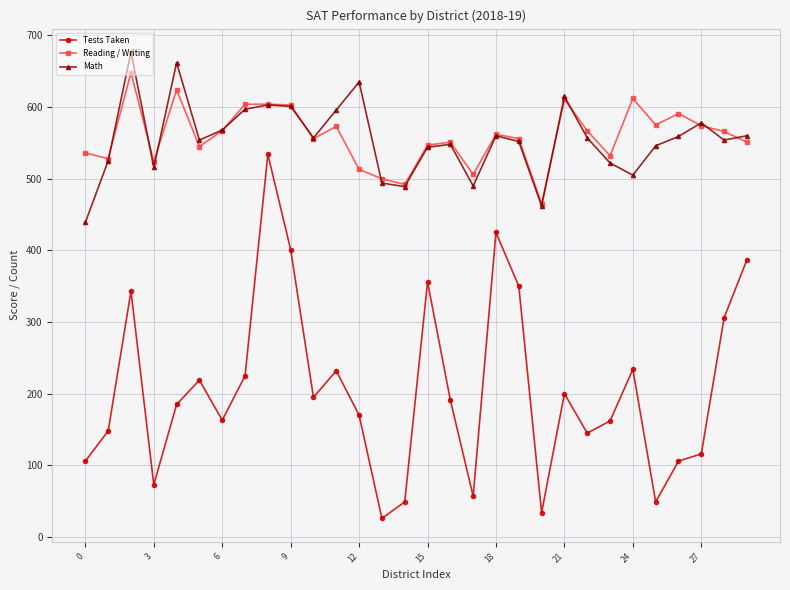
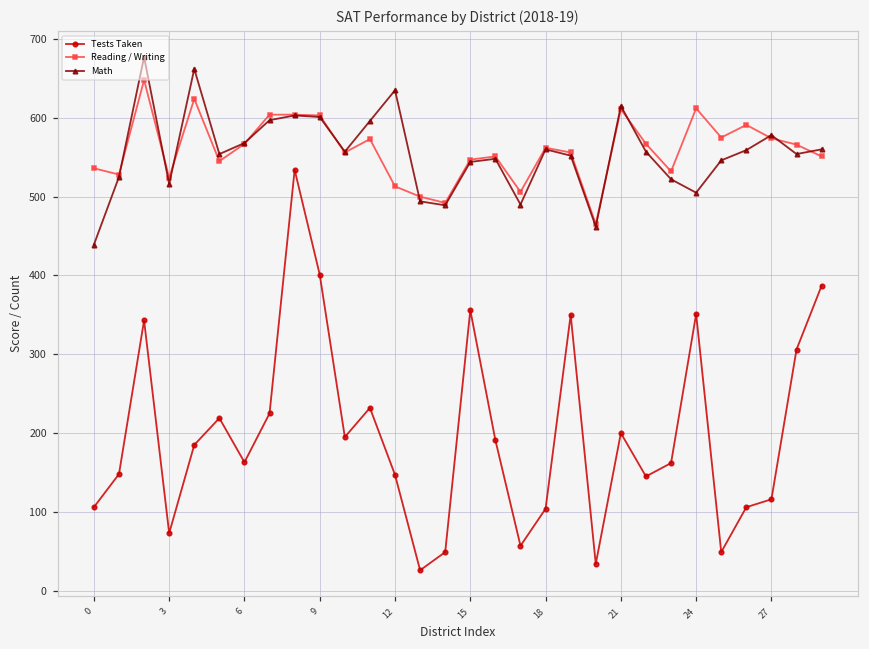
  {
    "Tests Taken": {
      "0": 110,
      "3": 70,
      "6": 160,
      "9": 400,
-     "12": 170,
+     "12": 150,
      "15": 360,
-     "18": 430,
+     "18": 100,
      "21": 200,
-     "24": 230,
+     "24": 350,
      "27": 120
    },
    "Reading / Writing": {
      "0": 540,
      "3": 520,
      "12": 510,
      "21": 610,
      "24": 610,
      "27": 570
    },
    "Math": {
      "0": 440,
      "3": 520,
      "12": 640,
      "21": 620,
      "24": 510,
      "27": 580
    }
  }
